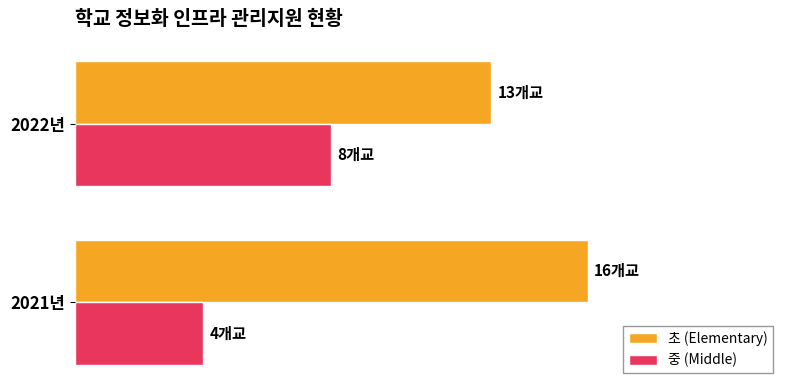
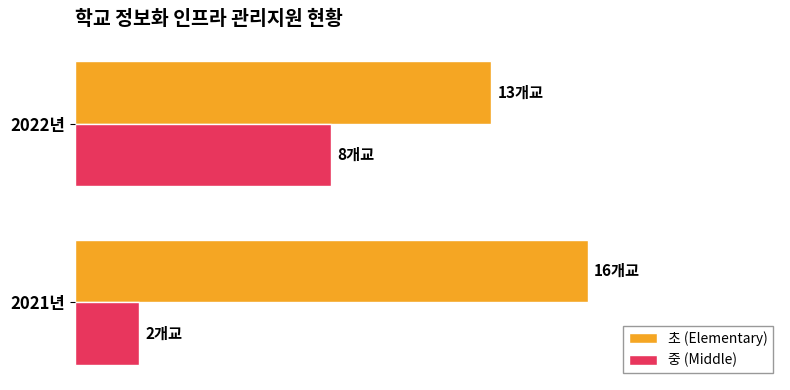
  {
    "초 (Elementary)": {
      "2022년": 13,
      "2021년": 16
    },
    "중 (Middle)": {
      "2022년": 8,
-     "2021년": 4
+     "2021년": 2
    }
  }
